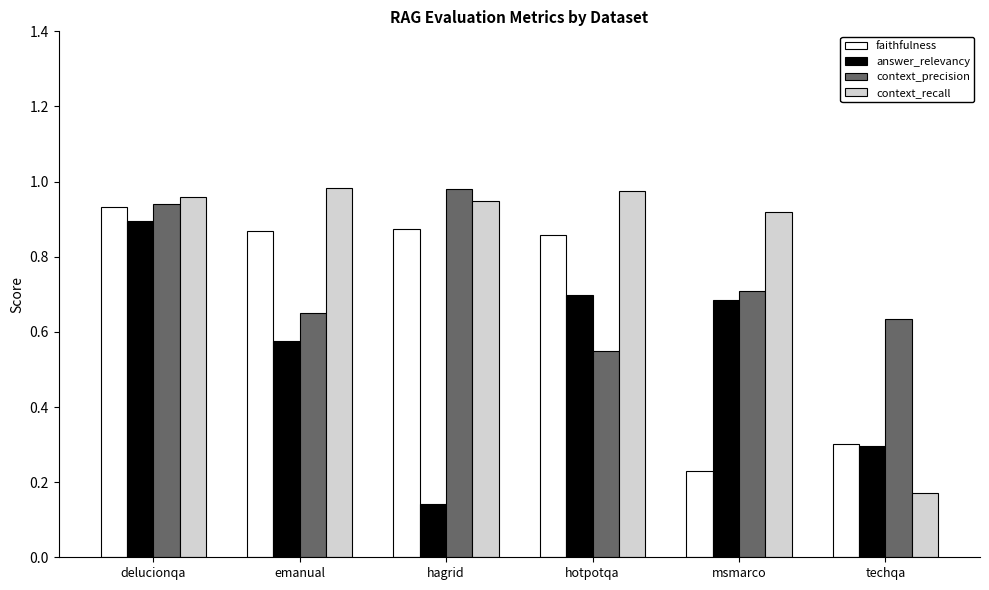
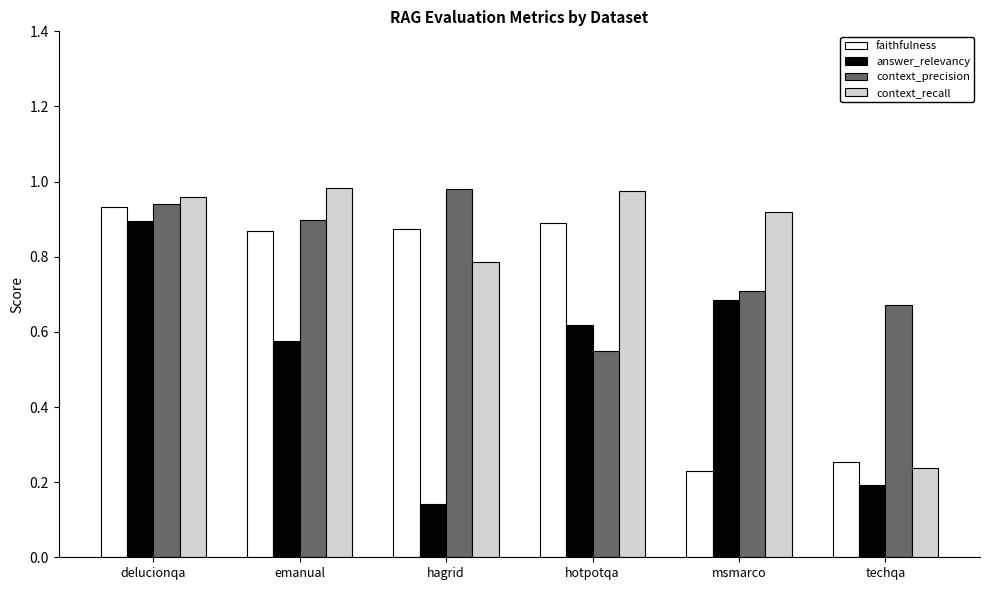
  {
    "faithfulness": {
      "delucionqa": 0.93,
      "emanual": 0.87,
      "hagrid": 0.88,
-     "hotpotqa": 0.86,
+     "hotpotqa": 0.89,
      "msmarco": 0.23,
-     "techqa": 0.30
+     "techqa": 0.25
    },
    "answer_relevancy": {
      "delucionqa": 0.89,
      "emanual": 0.58,
      "hagrid": 0.14,
-     "hotpotqa": 0.70,
+     "hotpotqa": 0.62,
      "msmarco": 0.68,
-     "techqa": 0.30
+     "techqa": 0.19
    },
    "context_precision": {
      "delucionqa": 0.94,
-     "emanual": 0.65,
+     "emanual": 0.90,
      "hagrid": 0.98,
      "hotpotqa": 0.55,
      "msmarco": 0.71,
-     "techqa": 0.63
+     "techqa": 0.67
    },
    "context_recall": {
      "delucionqa": 0.96,
      "emanual": 0.98,
-     "hagrid": 0.95,
+     "hagrid": 0.79,
      "hotpotqa": 0.98,
      "msmarco": 0.92,
-     "techqa": 0.17
+     "techqa": 0.24
    }
  }
